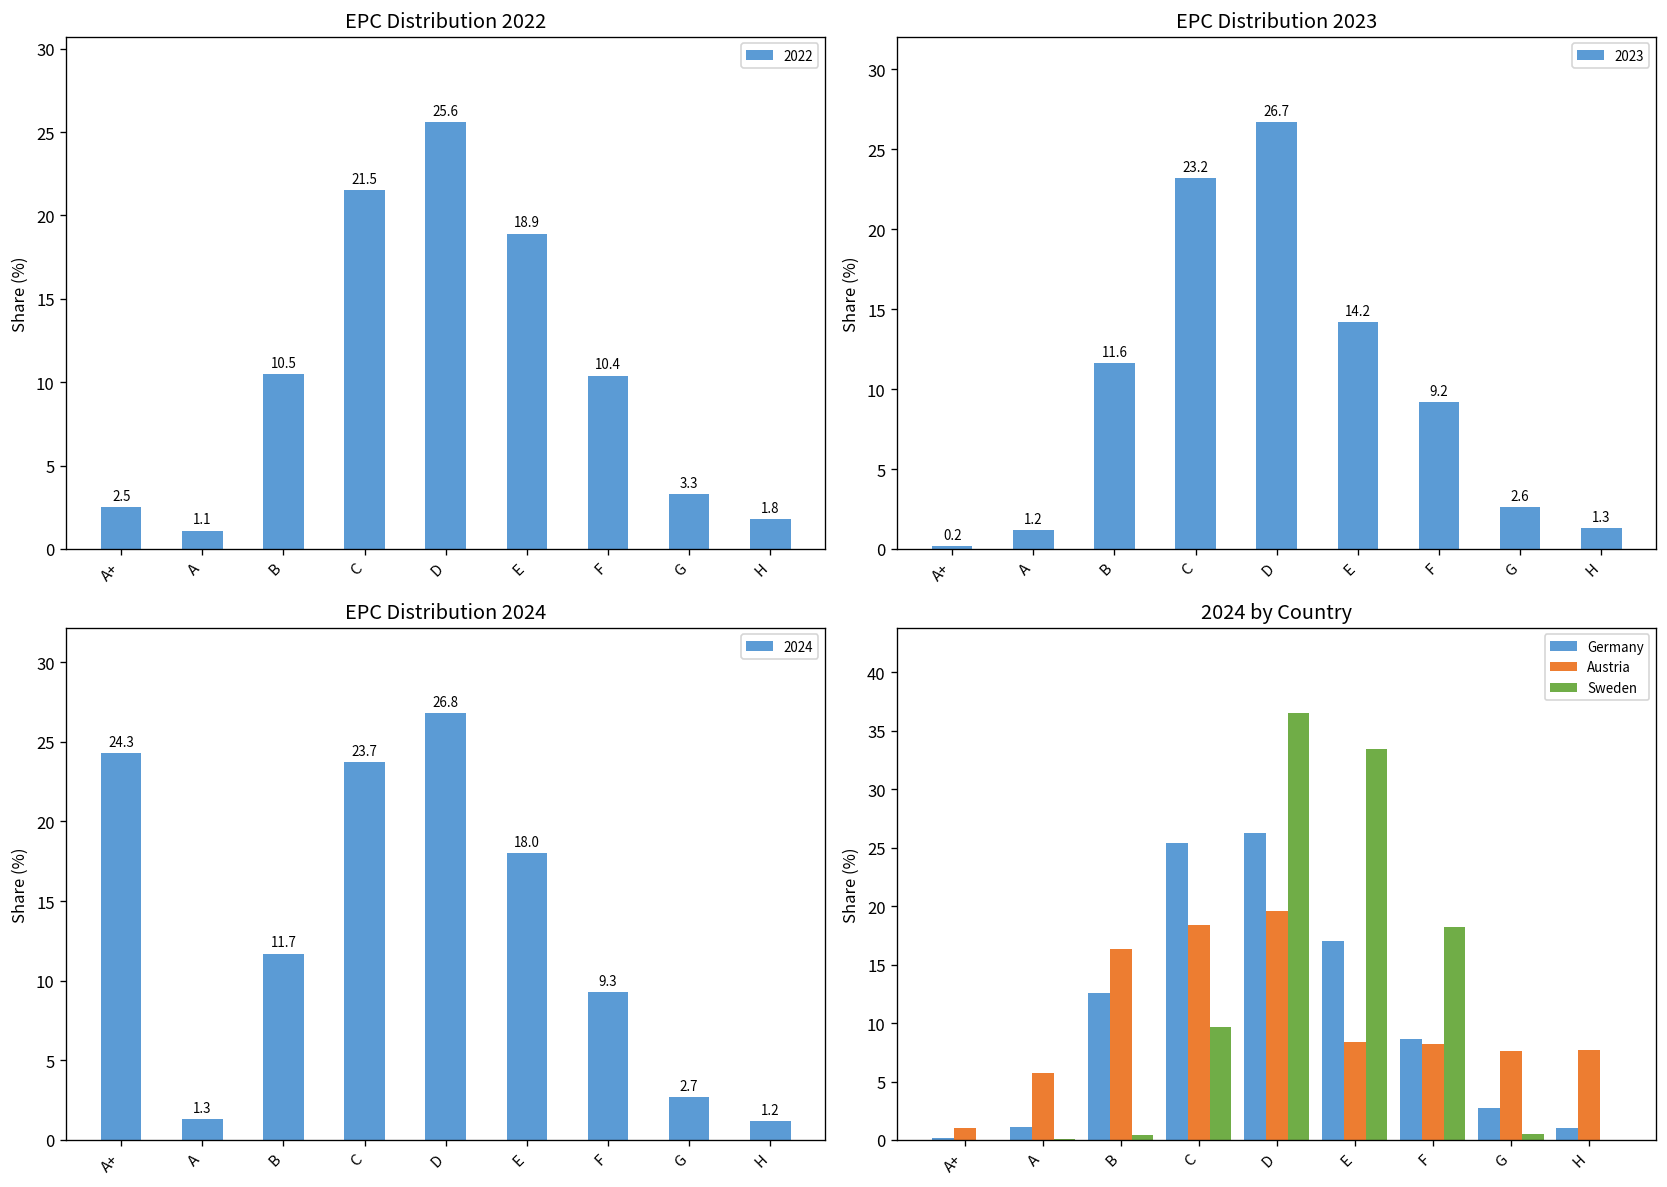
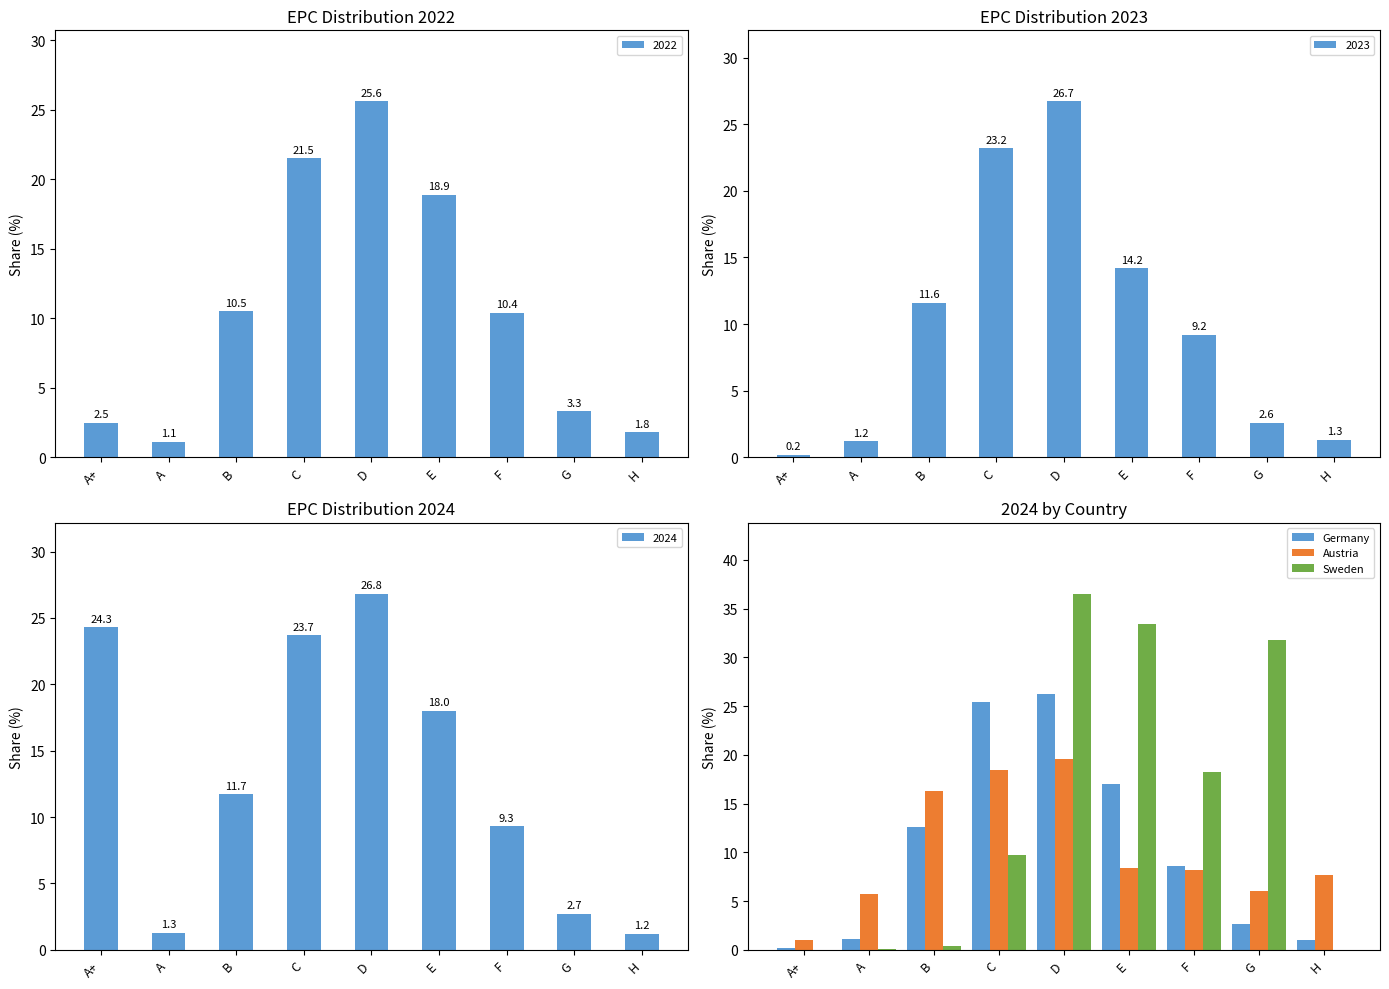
  {
    "EPC Distribution 2022": {
      "A+": 2.5,
      "A": 1.1,
      "B": 10.5,
      "C": 21.5,
      "D": 25.6,
      "E": 18.9,
      "F": 10.4,
      "G": 3.3,
      "H": 1.8
    },
    "EPC Distribution 2023": {
      "A+": 0.2,
      "A": 1.2,
      "B": 11.6,
      "C": 23.2,
      "D": 26.7,
      "E": 14.2,
      "F": 9.2,
      "G": 2.6,
      "H": 1.3
    },
    "EPC Distribution 2024": {
      "A+": 24.3,
      "A": 1.3,
      "B": 11.7,
      "C": 23.7,
      "D": 26.8,
      "E": 18.0,
      "F": 9.3,
      "G": 2.7,
      "H": 1.2
    },
    "2024 by Country": {
      "Germany": {
        "A": 1,
        "B": 13,
        "C": 25,
        "D": 26,
        "E": 17,
        "F": 9,
        "G": 3,
        "H": 1
      },
      "Austria": {
        "A+": 1,
        "A": 6,
        "B": 16,
        "C": 18,
        "D": 20,
        "E": 8,
        "F": 8,
-       "G": 8,
+       "G": 6,
        "H": 8
      },
      "Sweden": {
        "A+": 0,
        "B": 0,
        "C": 10,
        "D": 37,
        "E": 33,
        "F": 18,
-       "G": 1,
+       "G": 32,
        "H": 0
      }
    }
  }
